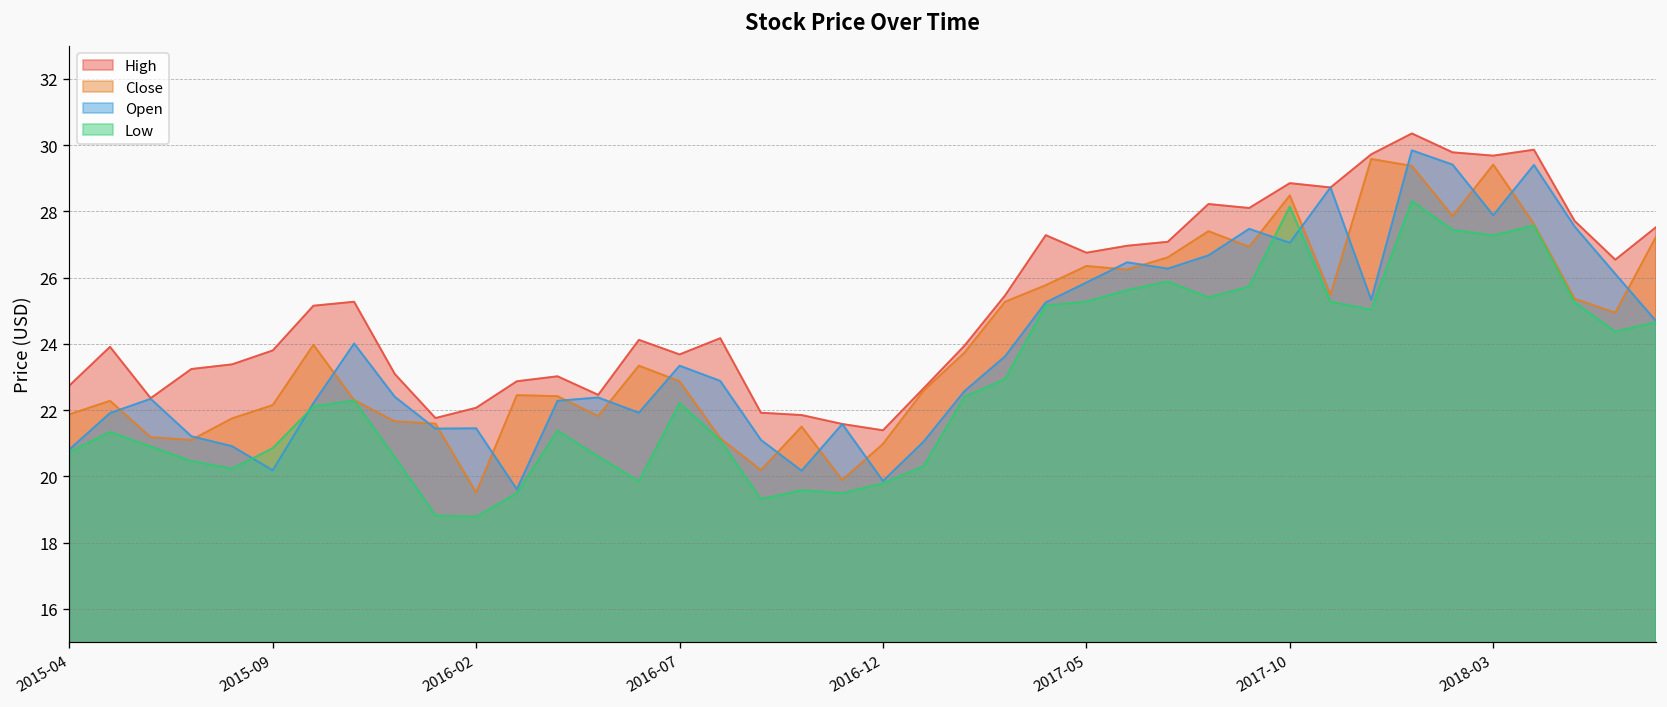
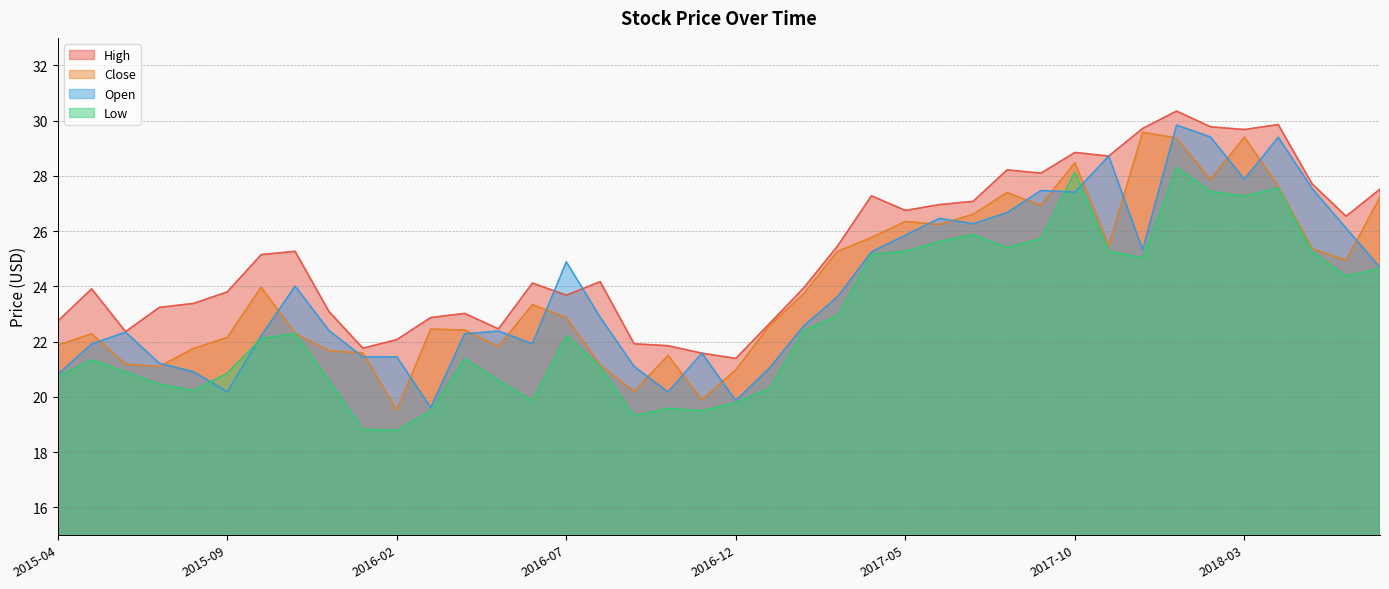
  {
    "Open": {
      "2015-09": 20.2,
      "2016-02": 21.5,
-     "2016-07": 23.3,
+     "2016-07": 24.9,
      "2017-05": 25.9,
-     "2017-10": 27.0,
+     "2017-10": 27.4,
      "2018-03": 27.9
    },
    "Low": {
      "2015-09": 20.9,
      "2016-02": 18.8,
      "2016-07": 22.2,
      "2017-05": 25.3,
      "2017-10": 28.1,
      "2018-03": 27.3
    }
  }
